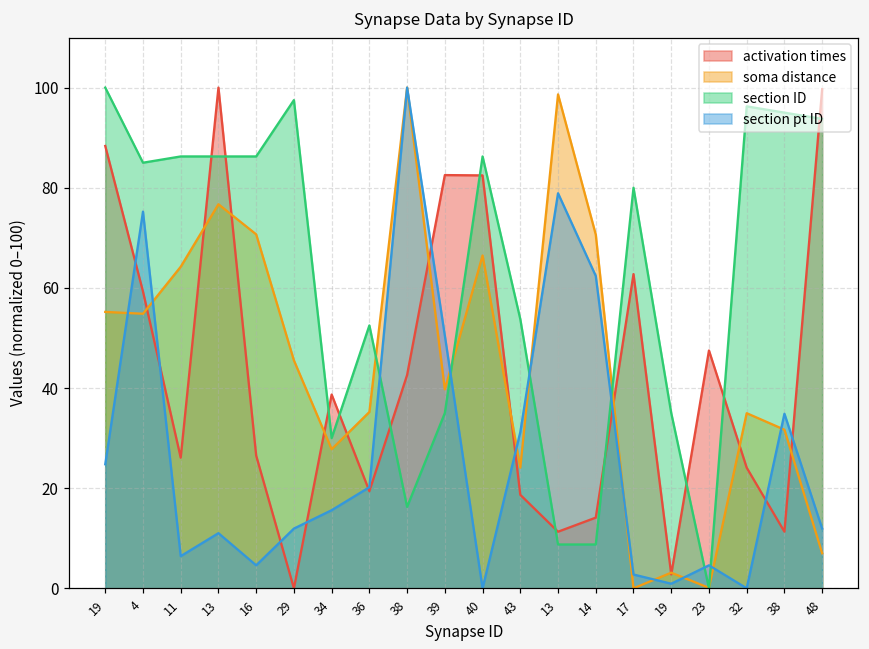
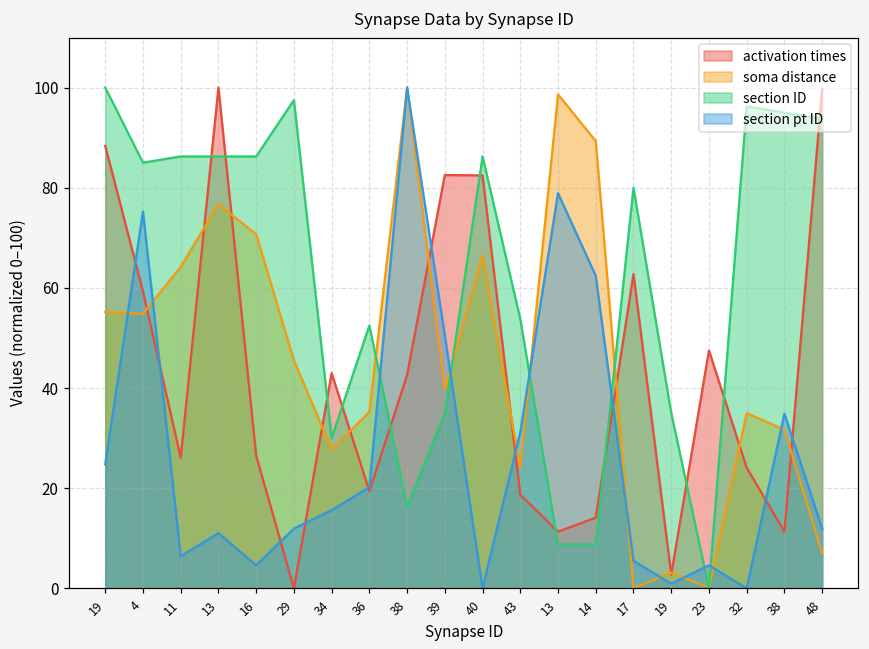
  {
    "activation times": {
      "4": 59,
      "11": 26,
      "16": 27,
      "29": 0,
-     "34": 39,
+     "34": 43,
      "36": 19,
      "39": 83,
      "40": 82,
      "43": 19,
      "14": 14,
      "17": 63,
      "23": 47,
      "32": 24
    },
    "soma distance": {
      "4": 55,
      "11": 64,
      "16": 71,
      "29": 46,
      "34": 28,
      "36": 35,
      "39": 40,
      "40": 66,
      "43": 24,
-     "14": 71,
+     "14": 89,
      "17": 0,
      "32": 35,
      "48": 7
    },
    "section ID": {
      "4": 85,
      "11": 86,
      "16": 86,
      "29": 97,
      "34": 30,
      "36": 52,
      "39": 35,
      "40": 86,
      "43": 54,
      "14": 9,
      "17": 80
    },
    "section pt ID": {
      "4": 75,
      "11": 6,
      "16": 5,
      "29": 12,
      "34": 16,
      "36": 20,
      "39": 50,
      "40": 0,
      "43": 31,
      "14": 62,
-     "17": 3,
+     "17": 6,
      "23": 5,
      "32": 0,
      "48": 12
    }
  }
